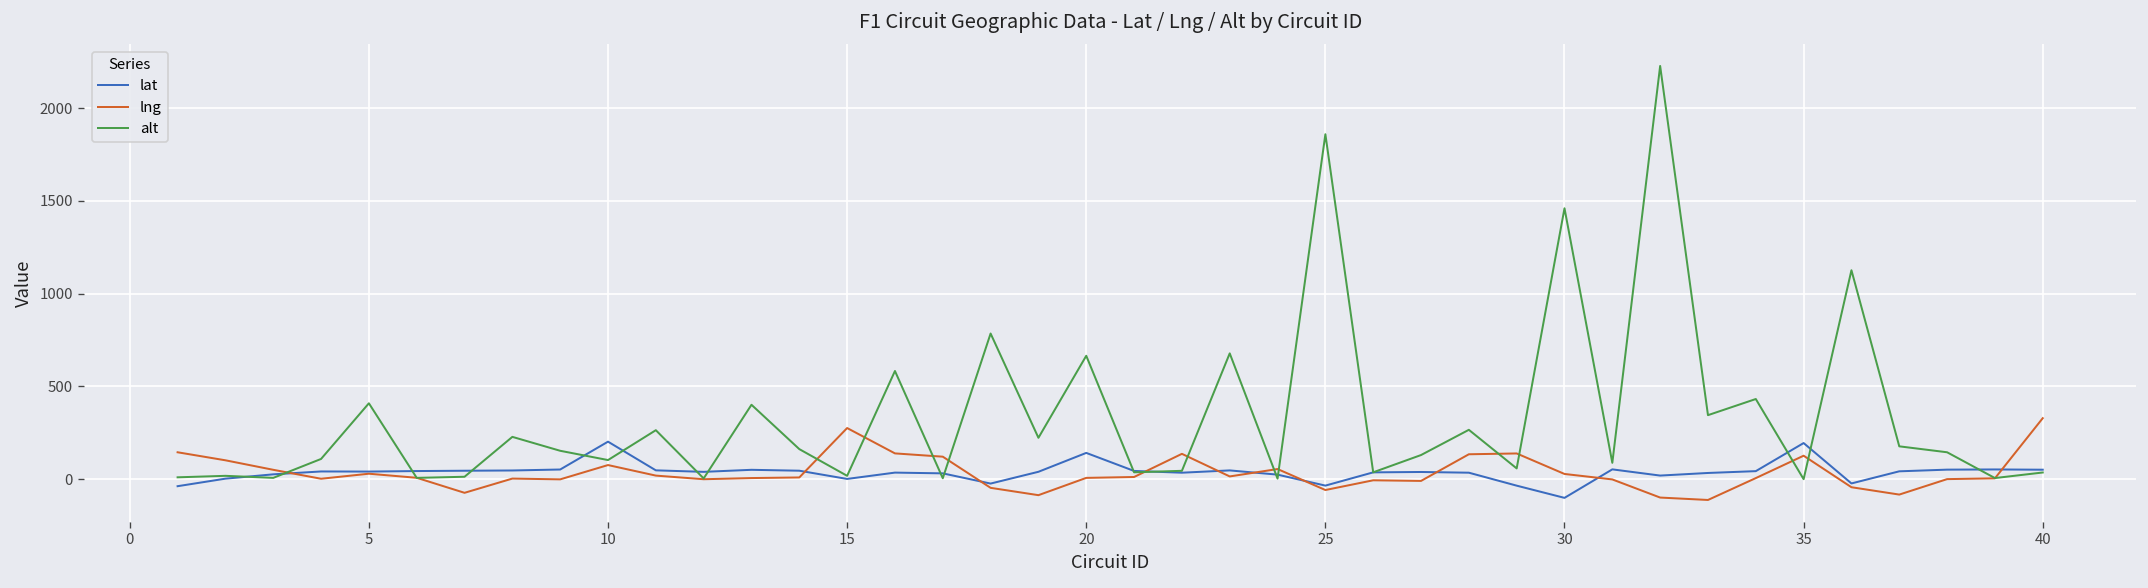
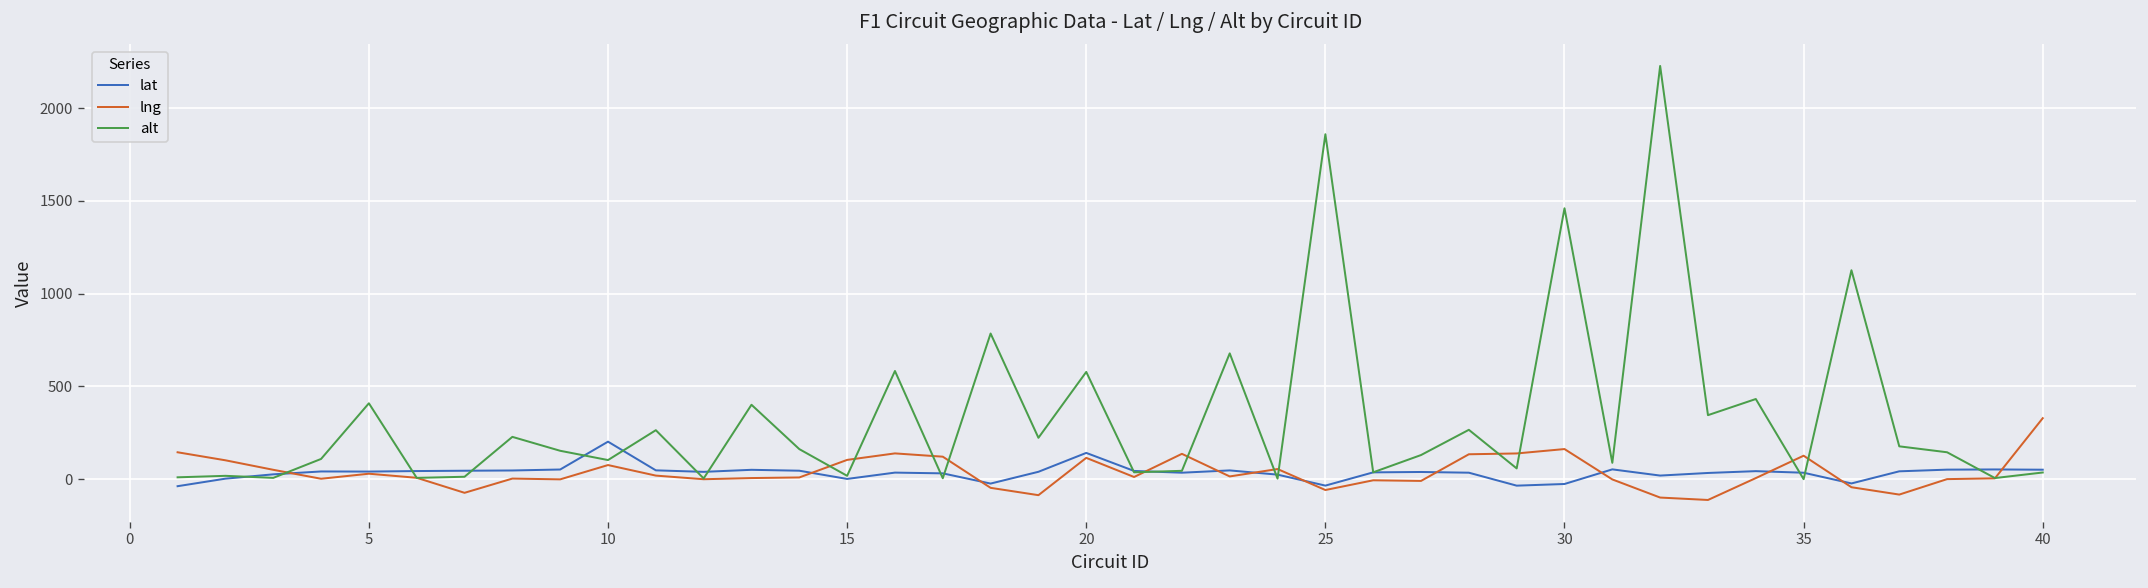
  {
    "lat": {
      "10": 200,
      "15": 0,
      "20": 140,
      "25": -30,
-     "30": -100,
-     "35": 190
+     "30": -30,
+     "35": 30
    },
    "lng": {
      "10": 80,
-     "15": 280,
-     "20": 10,
+     "15": 100,
+     "20": 110,
      "25": -60,
-     "30": 30,
+     "30": 160,
      "35": 130,
      "40": 330
    },
    "alt": {
      "5": 410,
      "10": 100,
      "15": 20,
-     "20": 670,
+     "20": 580,
      "25": 1860,
      "30": 1460,
      "35": 0
    }
  }
